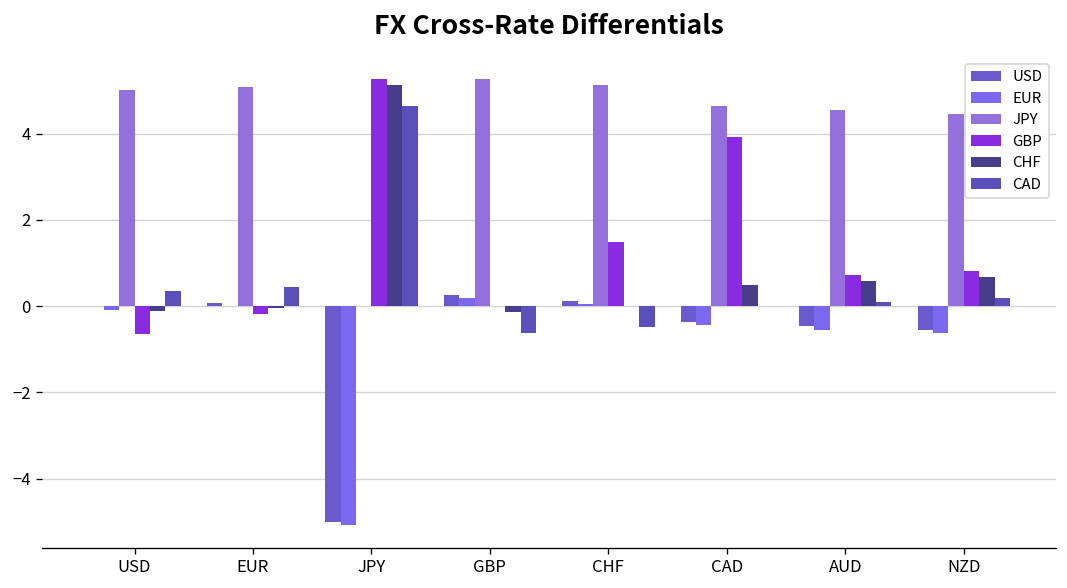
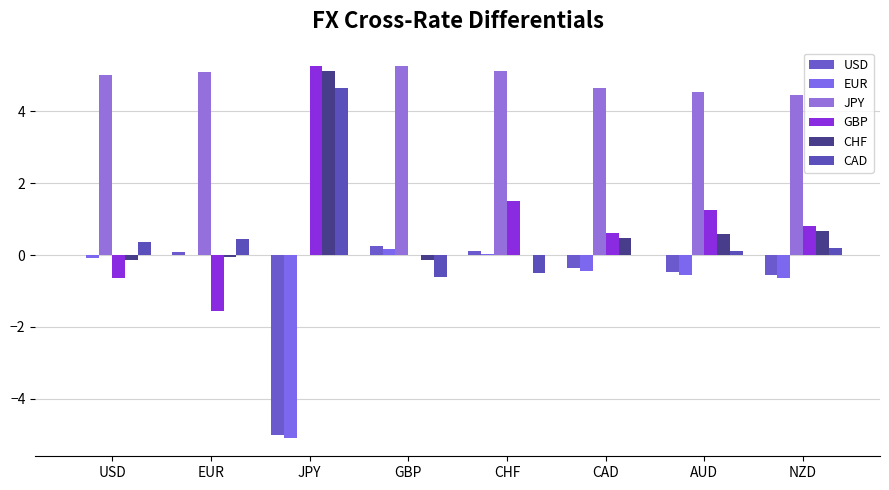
  {
    "GBP": {
      "USD": -0.7,
-     "EUR": -0.2,
+     "EUR": -1.6,
      "JPY": 5.3,
      "GBP": 0.0,
      "CHF": 1.5,
-     "CAD": 3.9,
-     "AUD": 0.7,
+     "CAD": 0.6,
+     "AUD": 1.3,
      "NZD": 0.8
    }
  }
